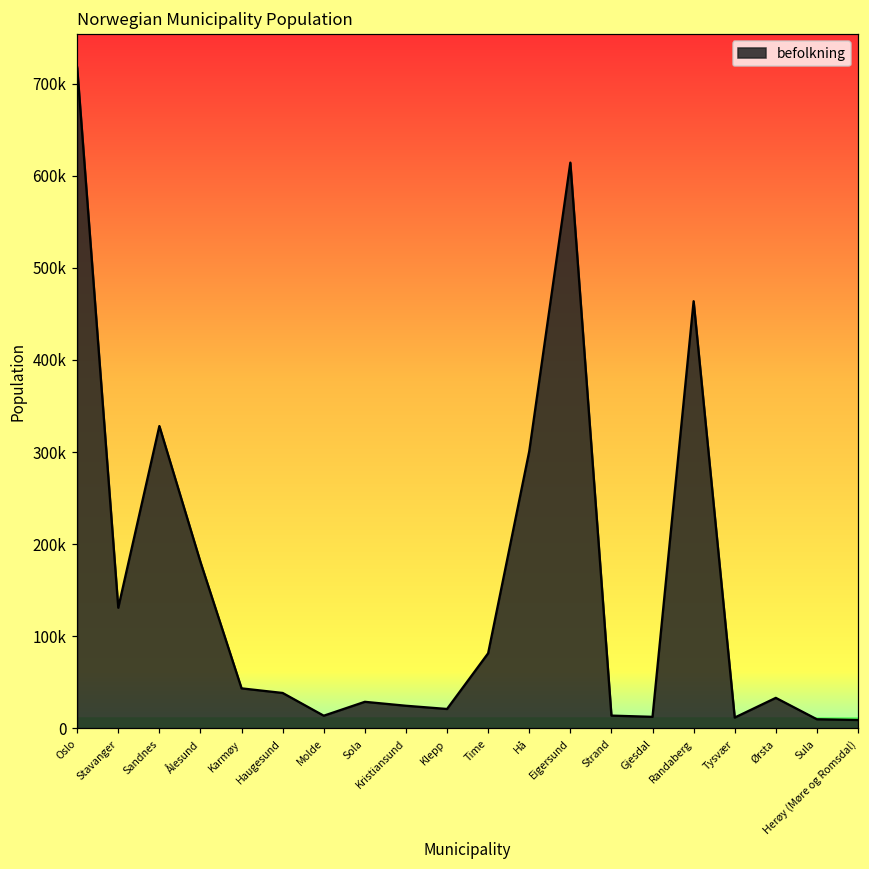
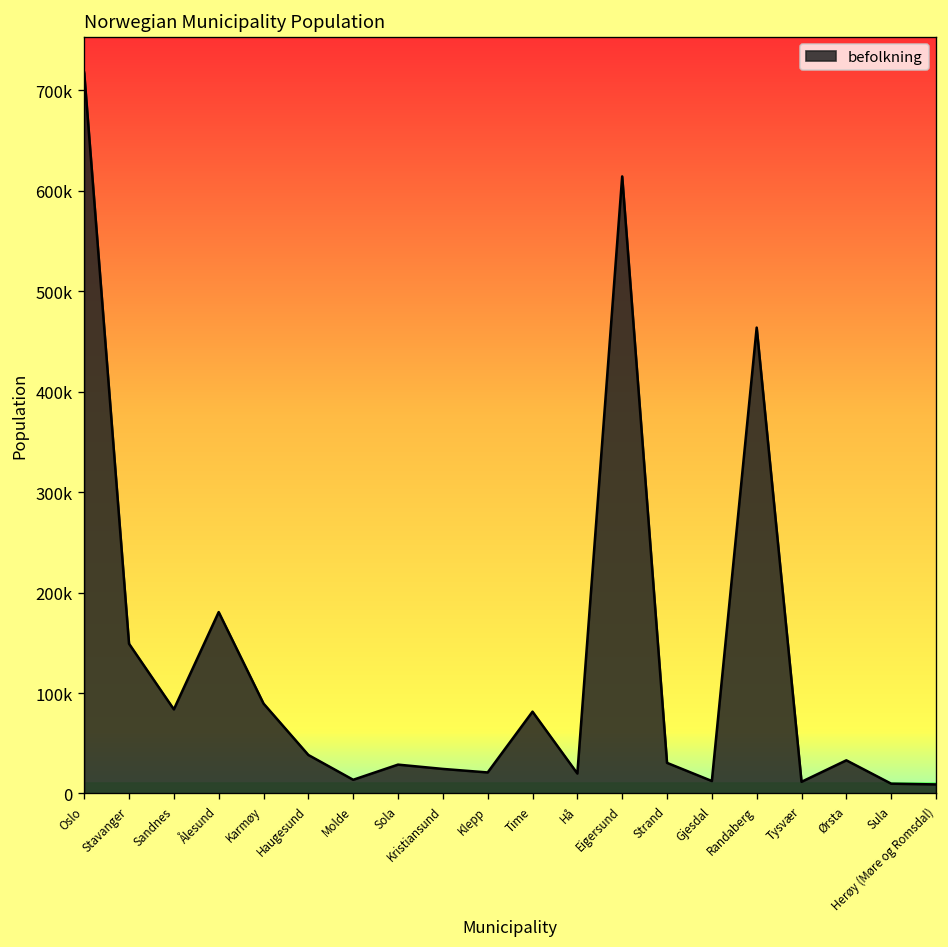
  {
    "Oslo": 720000,
-   "Stavanger": 130000,
-   "Sandnes": 330000,
+   "Stavanger": 150000,
+   "Sandnes": 80000,
    "Ålesund": 180000,
-   "Karmøy": 40000,
+   "Karmøy": 90000,
    "Haugesund": 40000,
    "Molde": 10000,
    "Sola": 30000,
    "Kristiansund": 20000,
    "Klepp": 20000,
    "Time": 80000,
-   "Hå": 300000,
+   "Hå": 20000,
    "Eigersund": 610000,
-   "Strand": 10000,
+   "Strand": 30000,
    "Gjesdal": 10000,
    "Randaberg": 460000,
    "Tysvær": 10000,
    "Ørsta": 30000
  }
